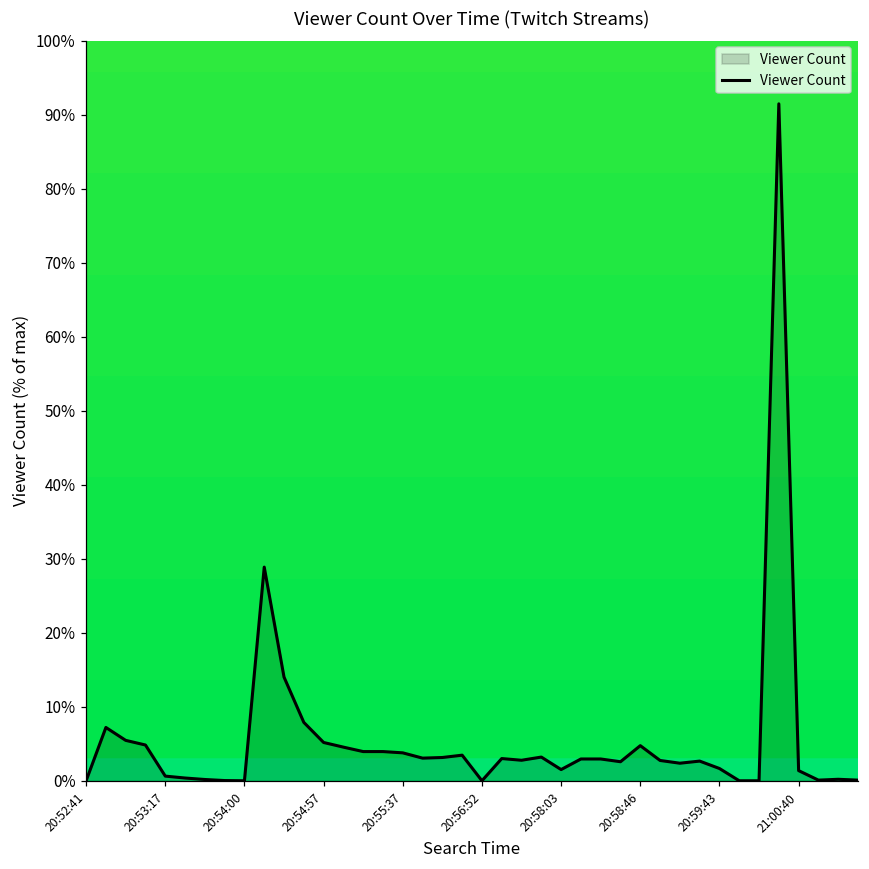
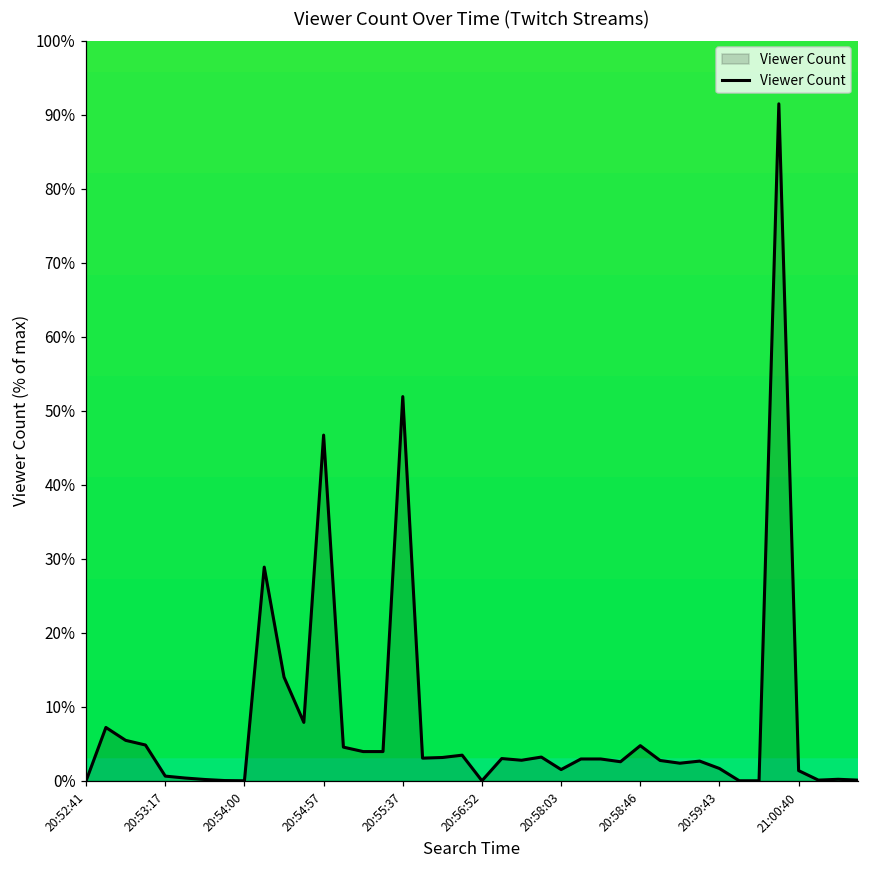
  {
-   "20:54:57": "5%",
-   "20:55:37": "4%",
+   "20:54:57": "47%",
+   "20:55:37": "52%",
    "20:58:46": "5%"
  }
